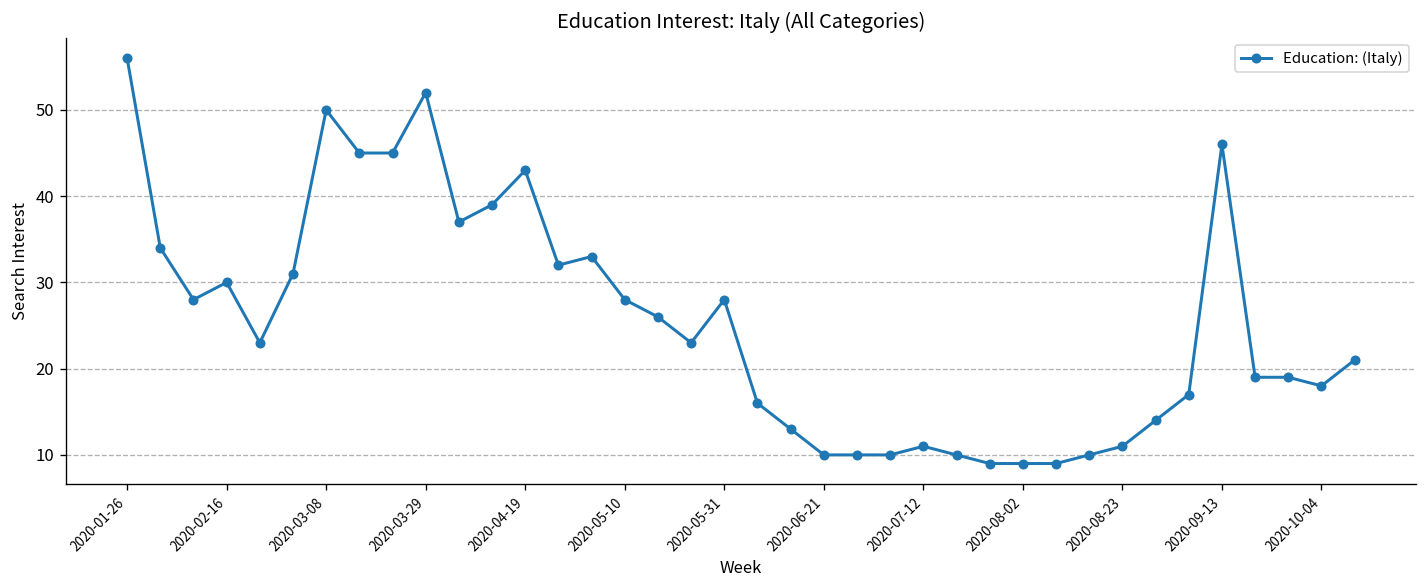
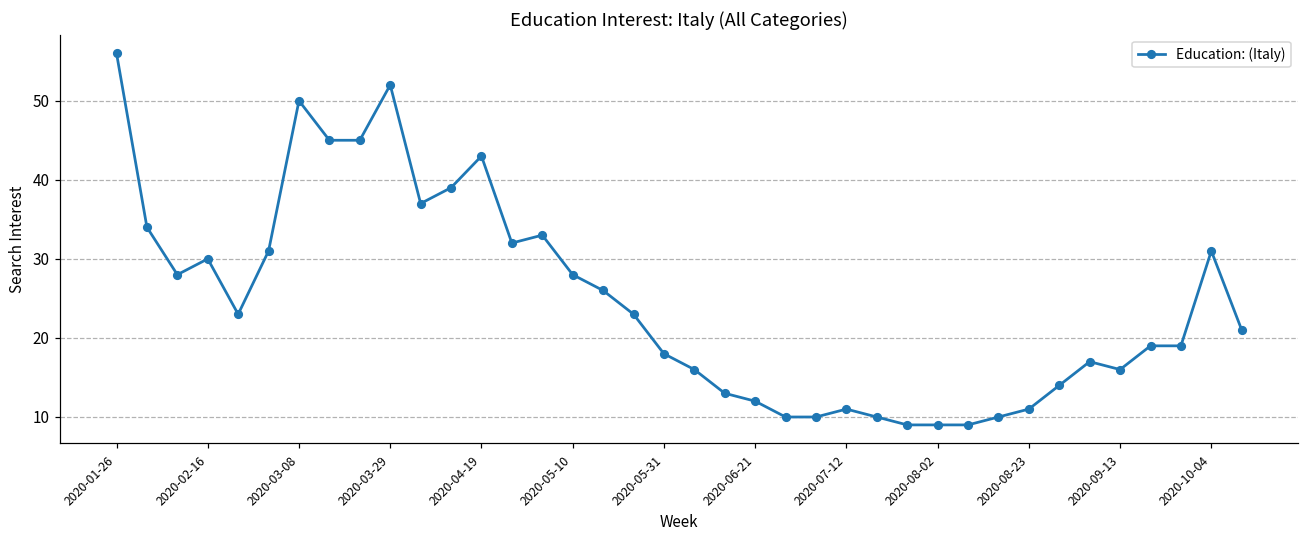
  {
    "2020-01-26": 56,
    "2020-02-16": 30,
    "2020-03-08": 50,
    "2020-03-29": 52,
    "2020-04-19": 43,
    "2020-05-10": 28,
-   "2020-05-31": 28,
-   "2020-06-21": 10,
+   "2020-05-31": 18,
+   "2020-06-21": 12,
    "2020-07-12": 11,
    "2020-08-02": 9,
    "2020-08-23": 11,
-   "2020-09-13": 46,
-   "2020-10-04": 18
+   "2020-09-13": 16,
+   "2020-10-04": 31
  }
